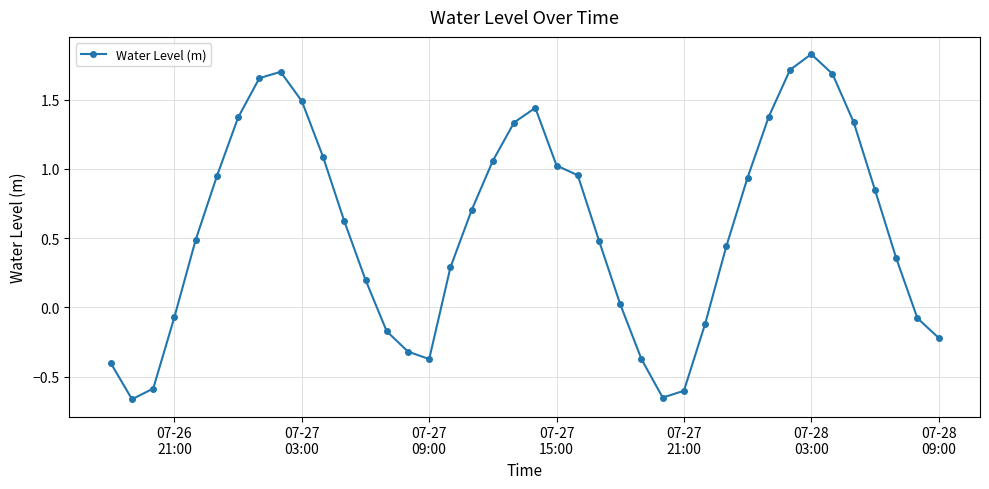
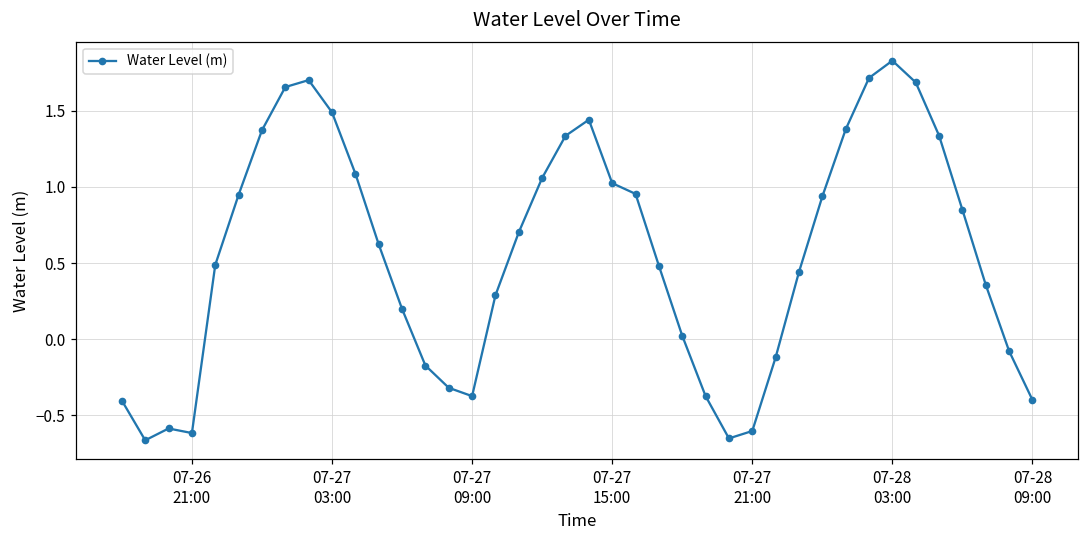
  {
-   "07-26 21:00": -0.07,
+   "07-26 21:00": -0.62,
    "07-27 03:00": 1.49,
    "07-27 09:00": -0.37,
    "07-27 15:00": 1.03,
    "07-27 21:00": -0.60,
    "07-28 03:00": 1.83,
-   "07-28 09:00": -0.22
+   "07-28 09:00": -0.40
  }
